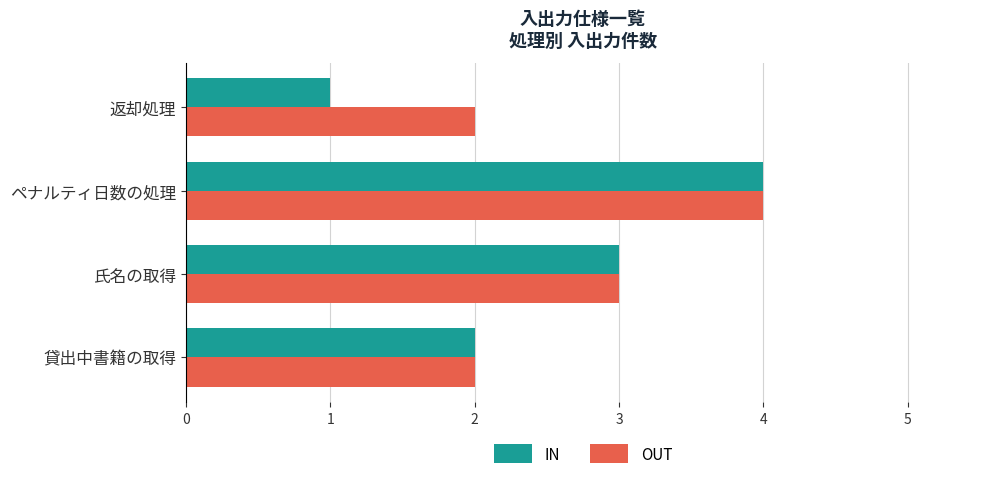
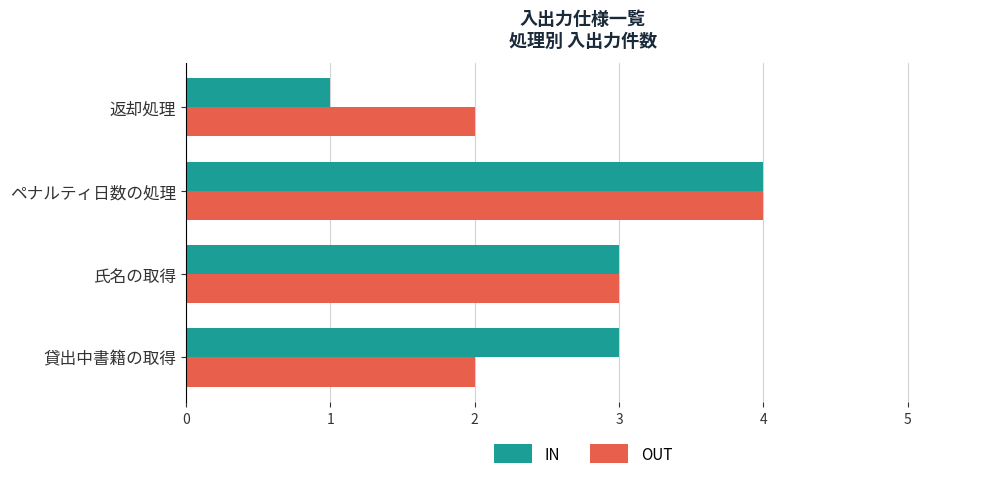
  {
    "IN": {
      "返却処理": 1,
      "ペナルティ日数の処理": 4,
      "氏名の取得": 3,
-     "貸出中書籍の取得": 2
+     "貸出中書籍の取得": 3
    },
    "OUT": {
      "返却処理": 2,
      "ペナルティ日数の処理": 4,
      "氏名の取得": 3,
      "貸出中書籍の取得": 2
    }
  }
